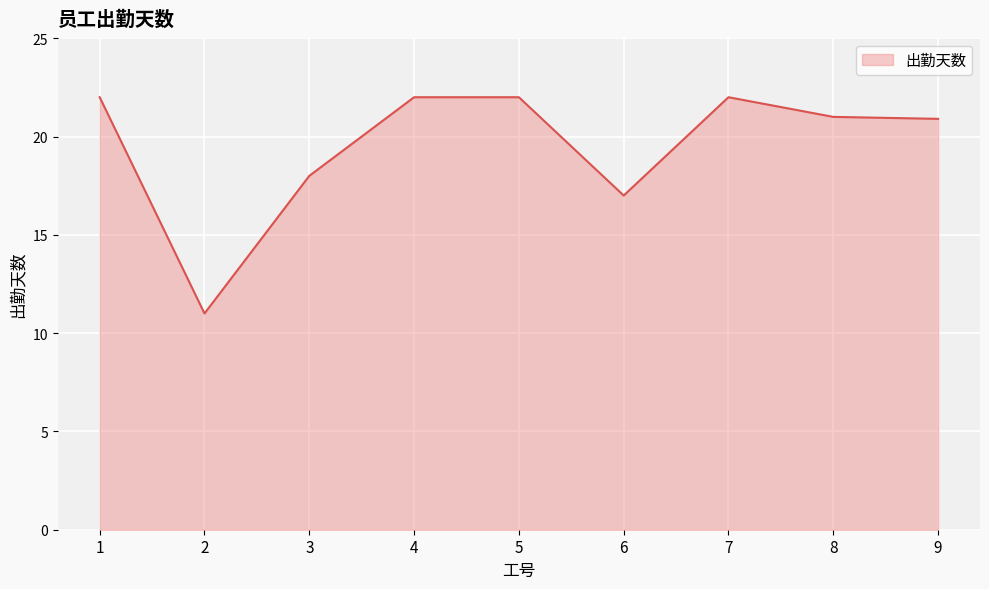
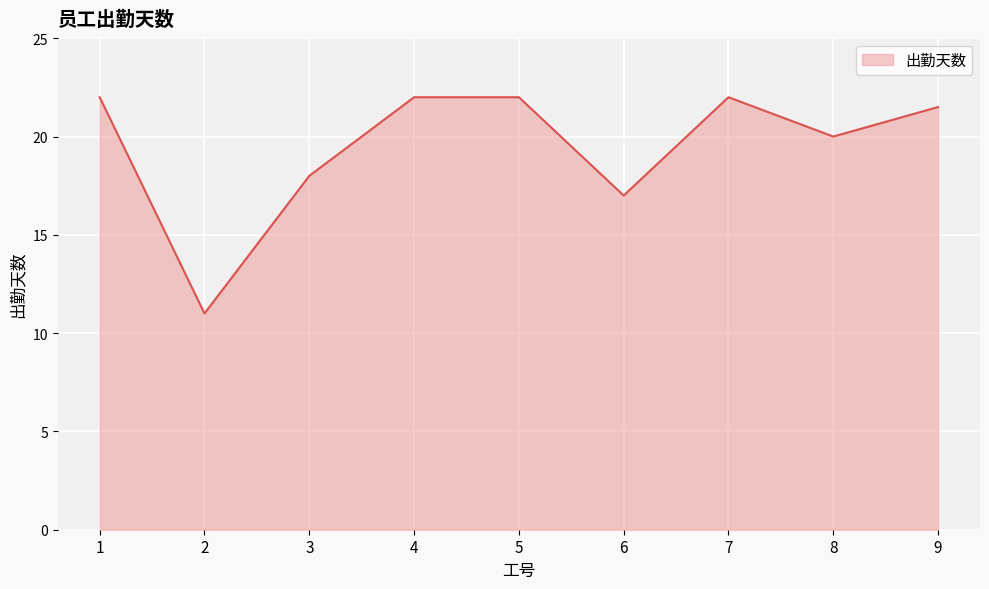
  {
    "1": 22.0,
    "2": 11.0,
    "3": 18.0,
    "4": 22.0,
    "5": 22.0,
    "6": 17.0,
    "7": 22.0,
-   "8": 21,
-   "9": 20.9
+   "8": 20,
+   "9": 21.5
  }
